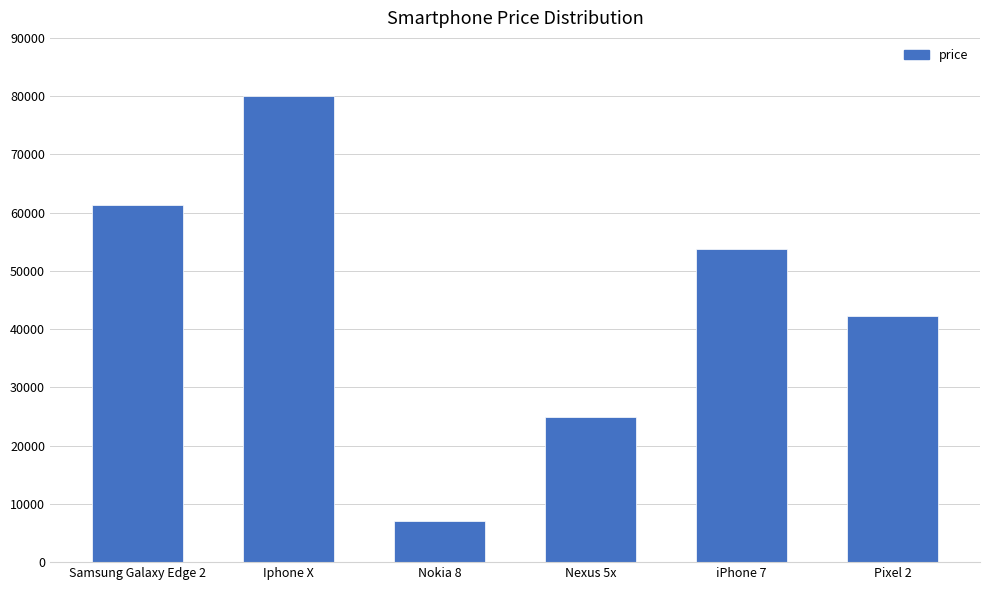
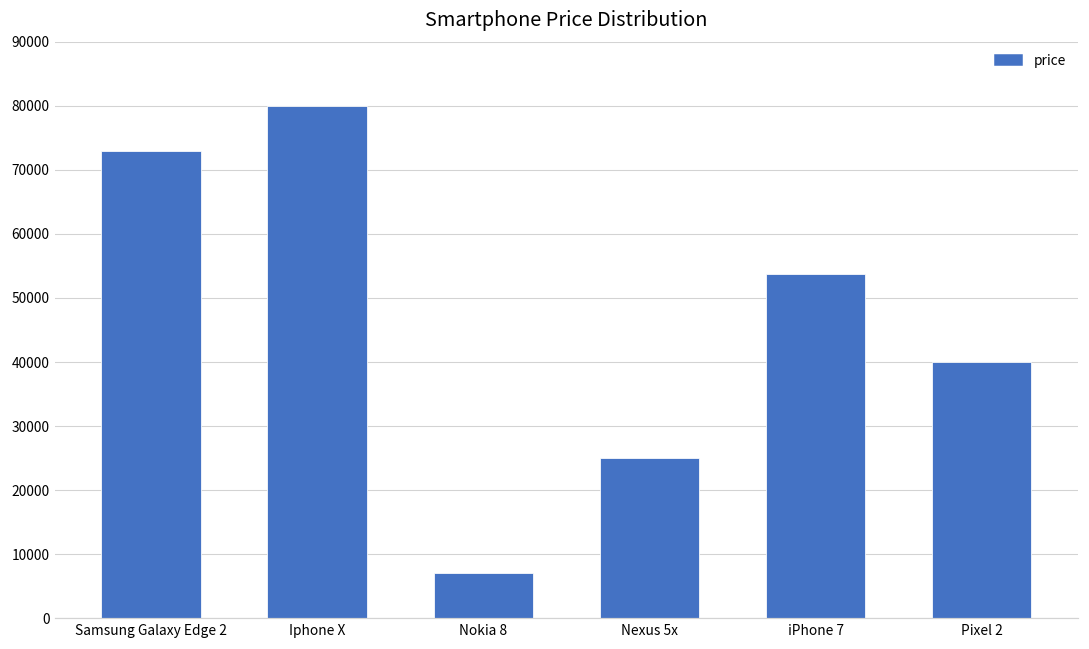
  {
-   "Samsung Galaxy Edge 2": 61000,
+   "Samsung Galaxy Edge 2": 73000,
    "Iphone X": 80000,
    "Nokia 8": 7000,
    "Nexus 5x": 25000,
    "iPhone 7": 54000,
-   "Pixel 2": 42000
+   "Pixel 2": 40000
  }
